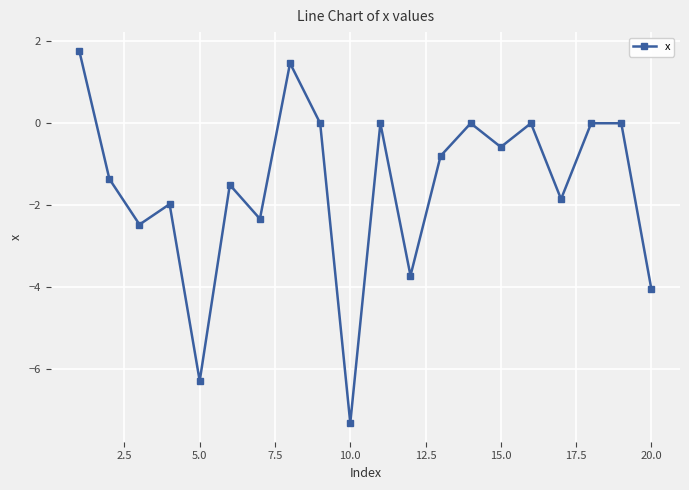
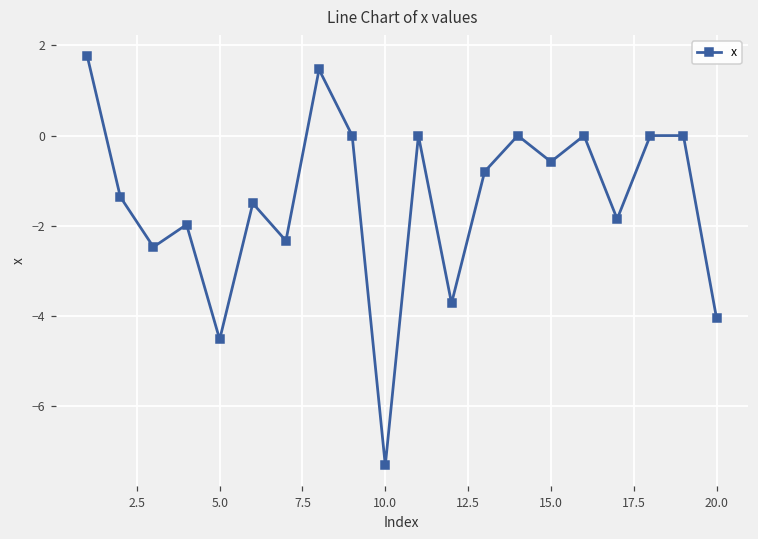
  {
-   "5.0": -6.3,
+   "5.0": -4.5,
    "10.0": -7.3,
    "15.0": -0.6,
    "20.0": -4.1
  }
